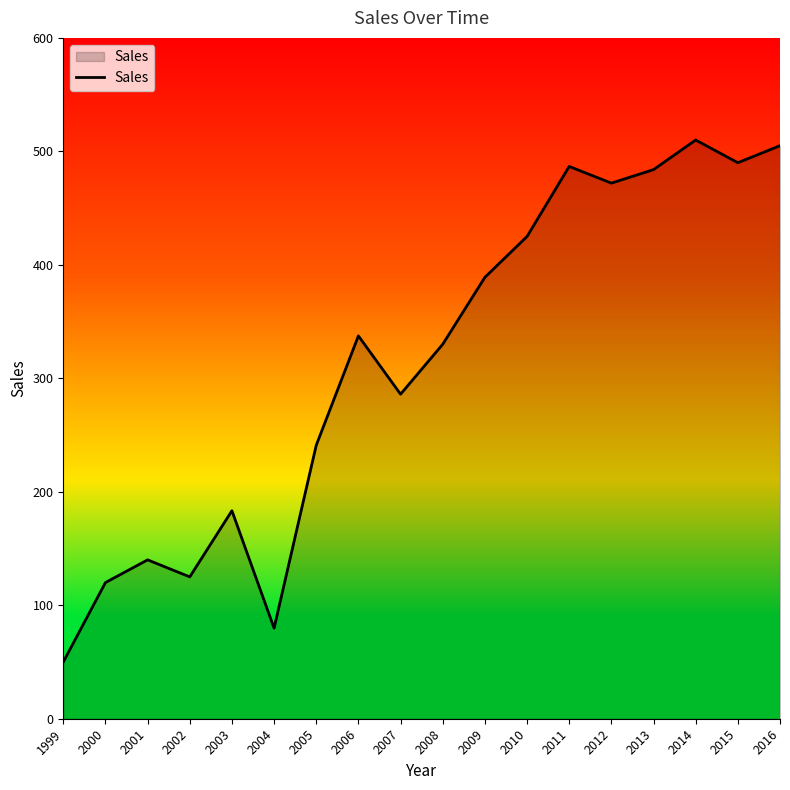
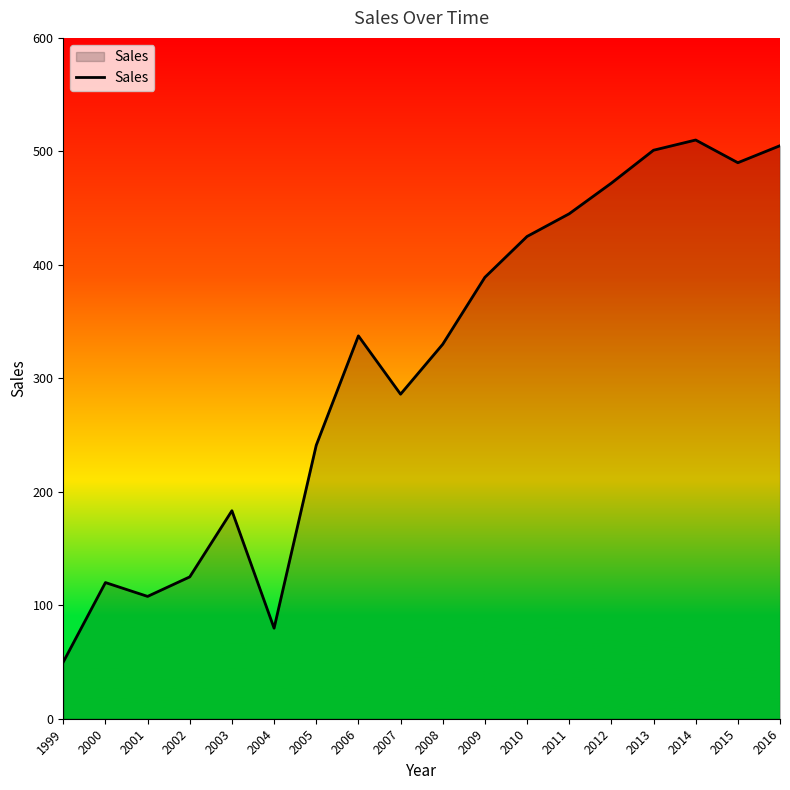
  {
    "1999": 50,
    "2000": 120,
-   "2001": 140,
+   "2001": 108,
    "2002": 125,
    "2003": 183,
    "2004": 80,
    "2005": 241,
    "2006": 337,
    "2007": 286,
    "2008": 330,
    "2009": 389,
    "2010": 425,
-   "2011": 487,
+   "2011": 445,
    "2012": 472,
-   "2013": 484,
+   "2013": 501,
    "2014": 510,
    "2015": 490,
    "2016": 505
  }
